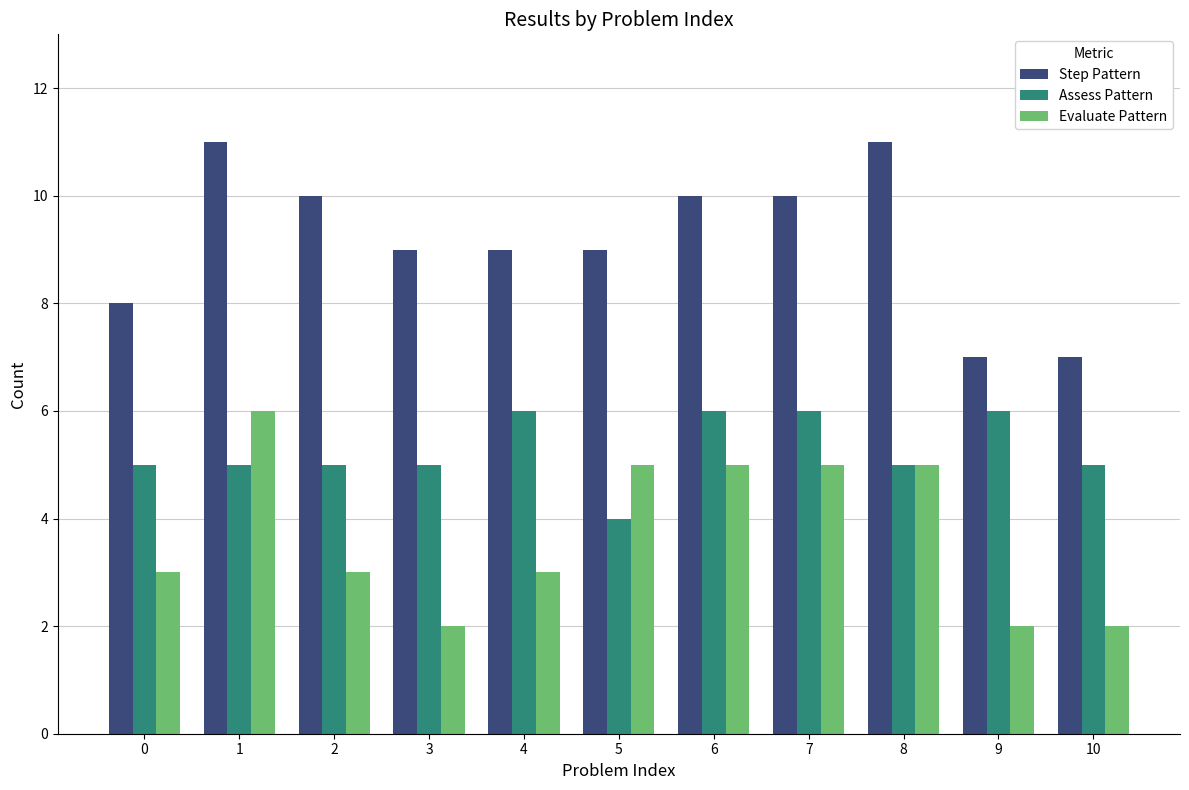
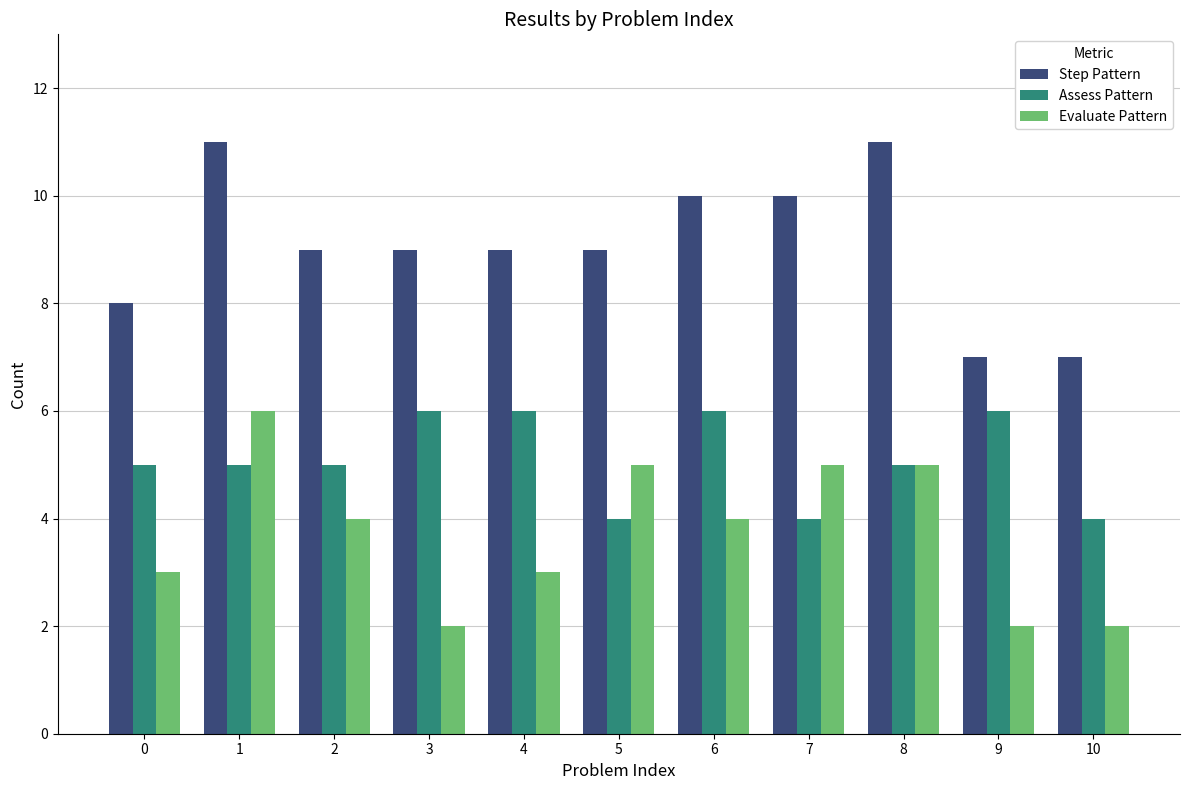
  {
    "Step Pattern": {
      "0": 8,
      "1": 11,
-     "2": 10,
+     "2": 9,
      "3": 9,
      "4": 9,
      "5": 9,
      "6": 10,
      "7": 10,
      "8": 11,
      "9": 7,
      "10": 7
    },
    "Assess Pattern": {
      "0": 5,
      "1": 5,
      "2": 5,
-     "3": 5,
+     "3": 6,
      "4": 6,
      "5": 4,
      "6": 6,
-     "7": 6,
+     "7": 4,
      "8": 5,
      "9": 6,
-     "10": 5
+     "10": 4
    },
    "Evaluate Pattern": {
      "0": 3,
      "1": 6,
-     "2": 3,
+     "2": 4,
      "3": 2,
      "4": 3,
      "5": 5,
-     "6": 5,
+     "6": 4,
      "7": 5,
      "8": 5,
      "9": 2,
      "10": 2
    }
  }
